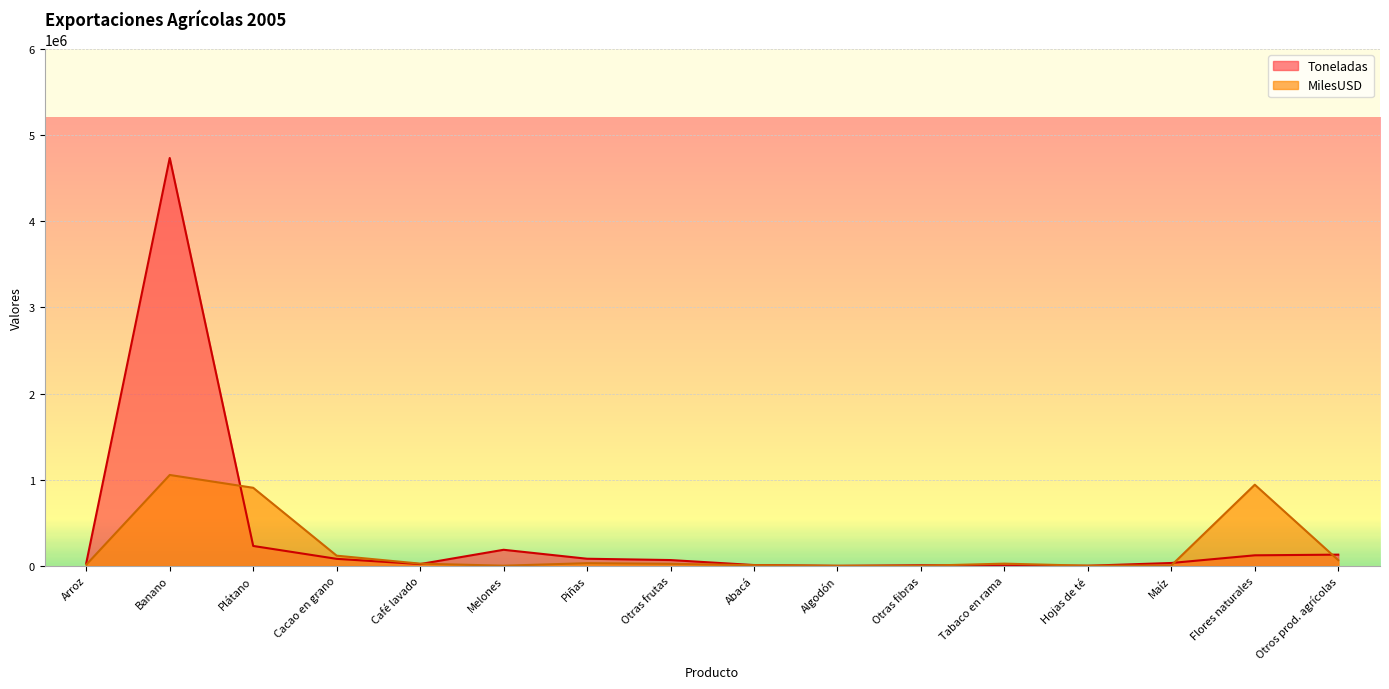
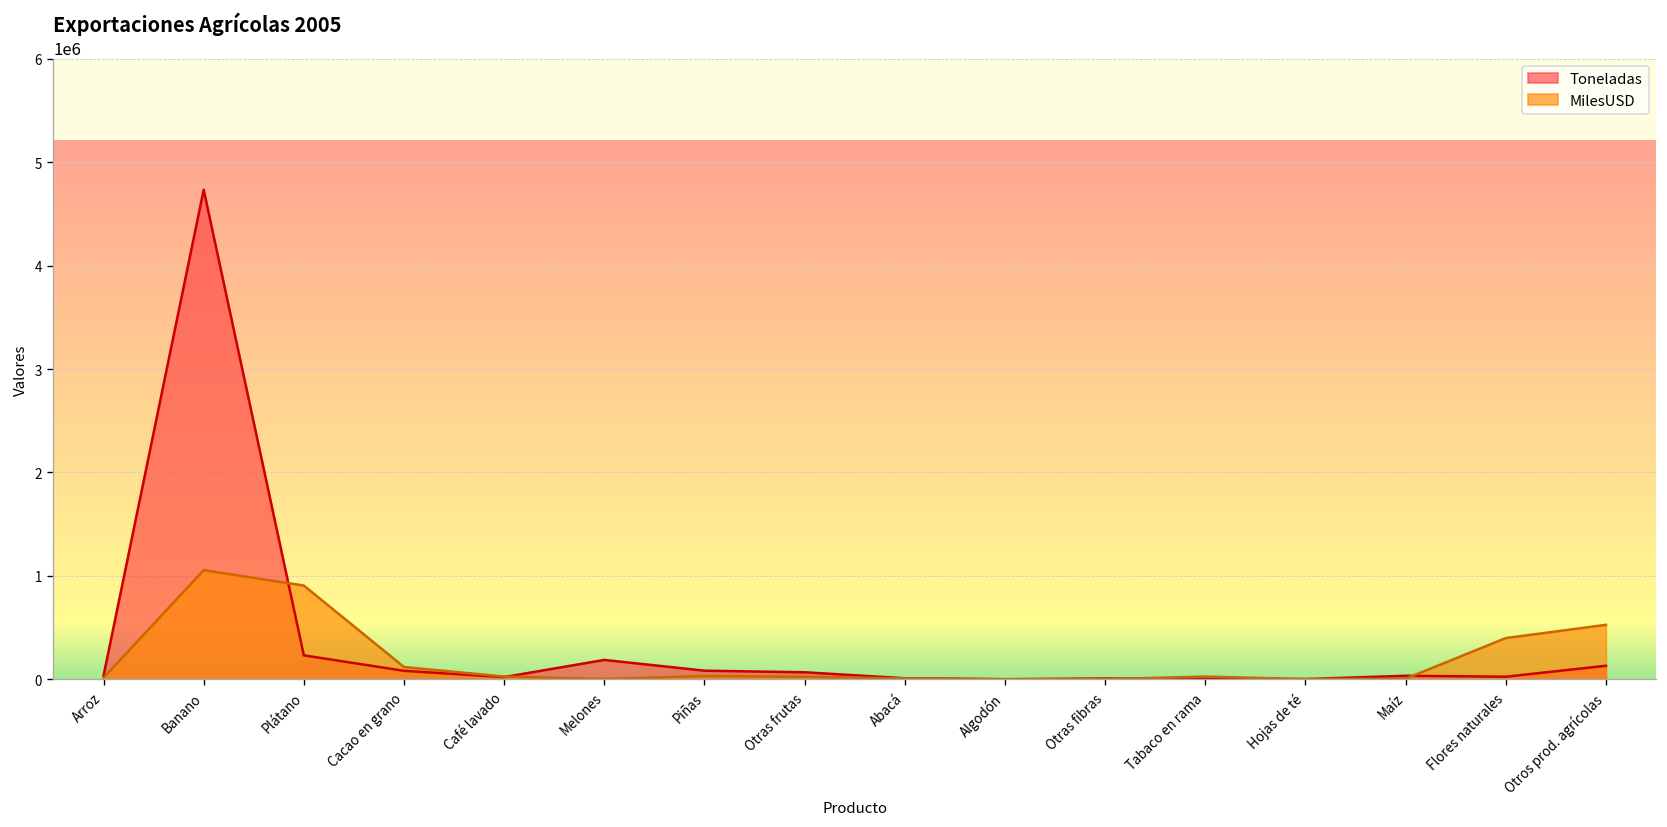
  {
    "Toneladas": {
      "Banano": 4700000,
      "Plátano": 200000,
      "Cacao en grano": 100000,
      "Melones": 200000,
      "Piñas": 100000,
      "Otras frutas": 100000,
-     "Flores naturales": 100000,
+     "Flores naturales": 0,
      "Otros prod. agrícolas": 100000
    },
    "MilesUSD": {
      "Banano": 1100000,
      "Plátano": 900000,
      "Cacao en grano": 100000,
      "Melones": 0,
      "Piñas": 0,
      "Otras frutas": 0,
-     "Flores naturales": 900000,
-     "Otros prod. agrícolas": 100000
+     "Flores naturales": 400000,
+     "Otros prod. agrícolas": 500000
    }
  }
